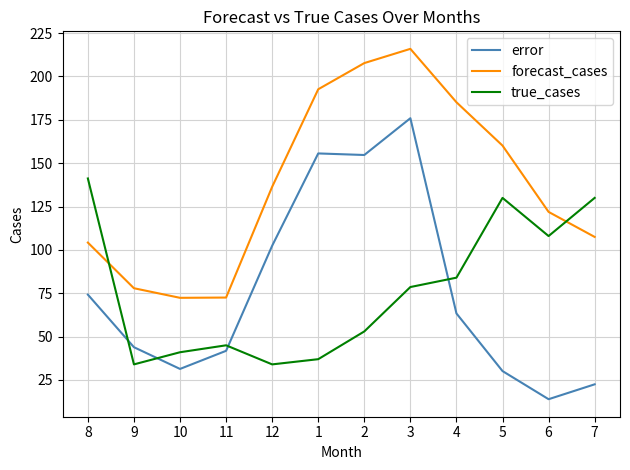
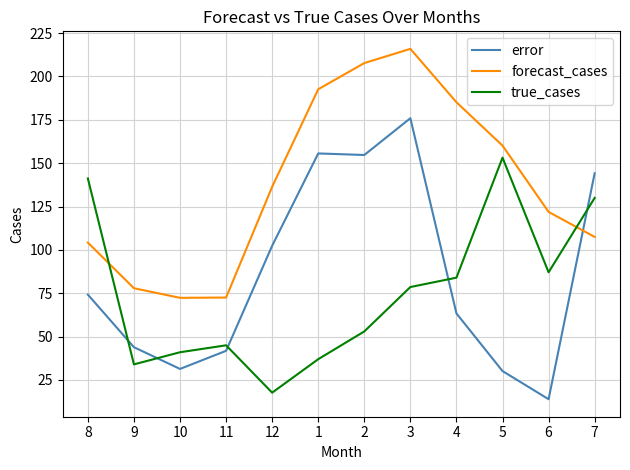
  {
    "error": {
      "8": 74,
      "9": 44,
      "10": 31,
      "11": 42,
      "12": 102,
      "1": 156,
      "2": 155,
      "3": 176,
      "4": 63,
      "5": 30,
      "6": 14,
-     "7": 23
+     "7": 144
    },
    "forecast_cases": {
      "8": 104,
      "9": 78,
      "10": 72,
      "11": 73,
      "12": 136,
      "1": 193,
      "2": 208,
      "3": 216,
      "4": 185,
      "5": 160,
      "6": 122,
      "7": 107
    },
    "true_cases": {
      "8": 141,
      "9": 34,
      "10": 41,
      "11": 45,
-     "12": 34,
+     "12": 18,
      "1": 37,
      "2": 53,
      "3": 79,
      "4": 84,
-     "5": 130,
-     "6": 108,
+     "5": 153,
+     "6": 87,
      "7": 130
    }
  }
